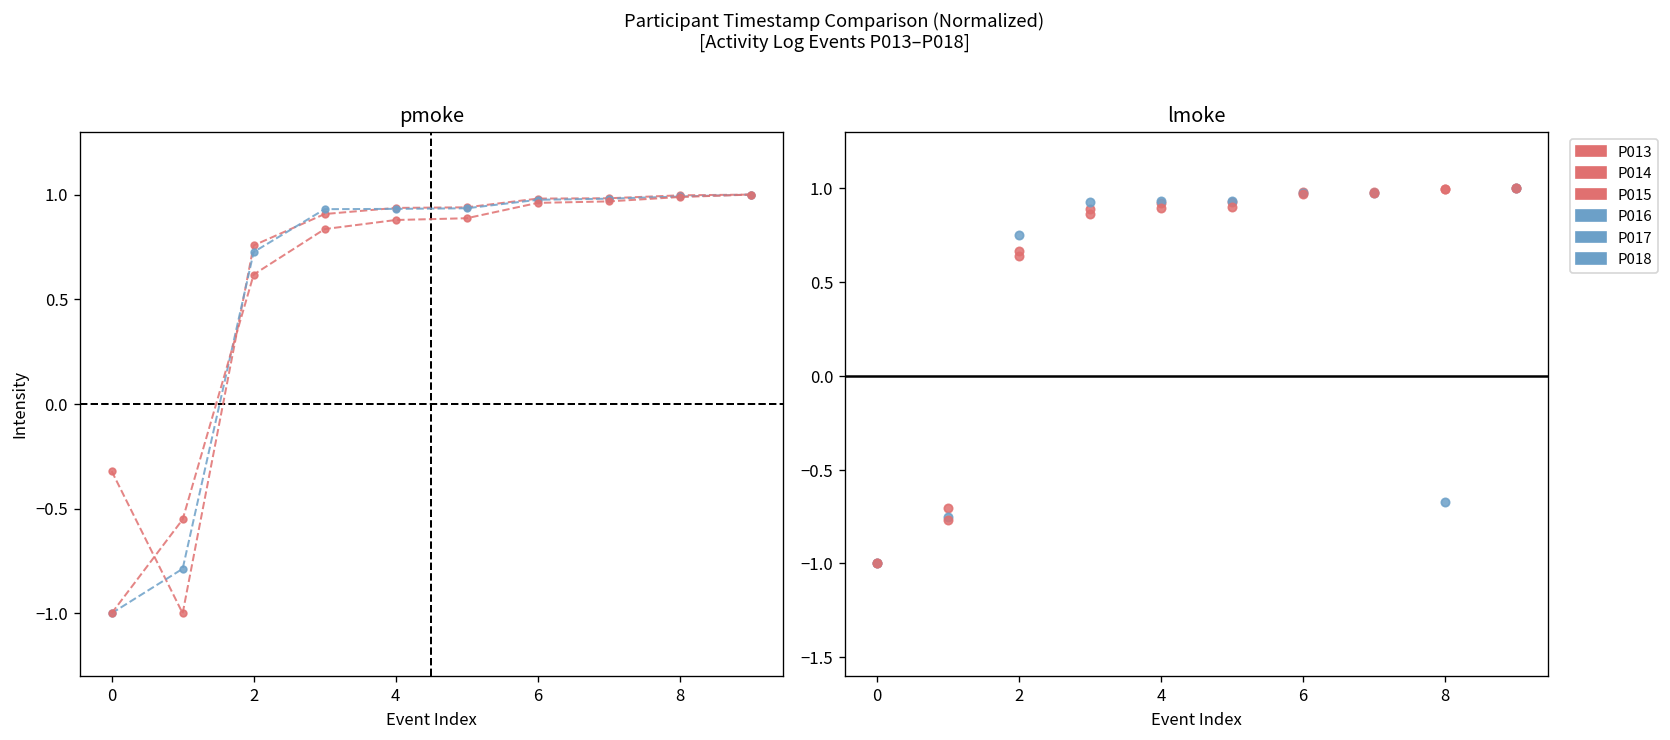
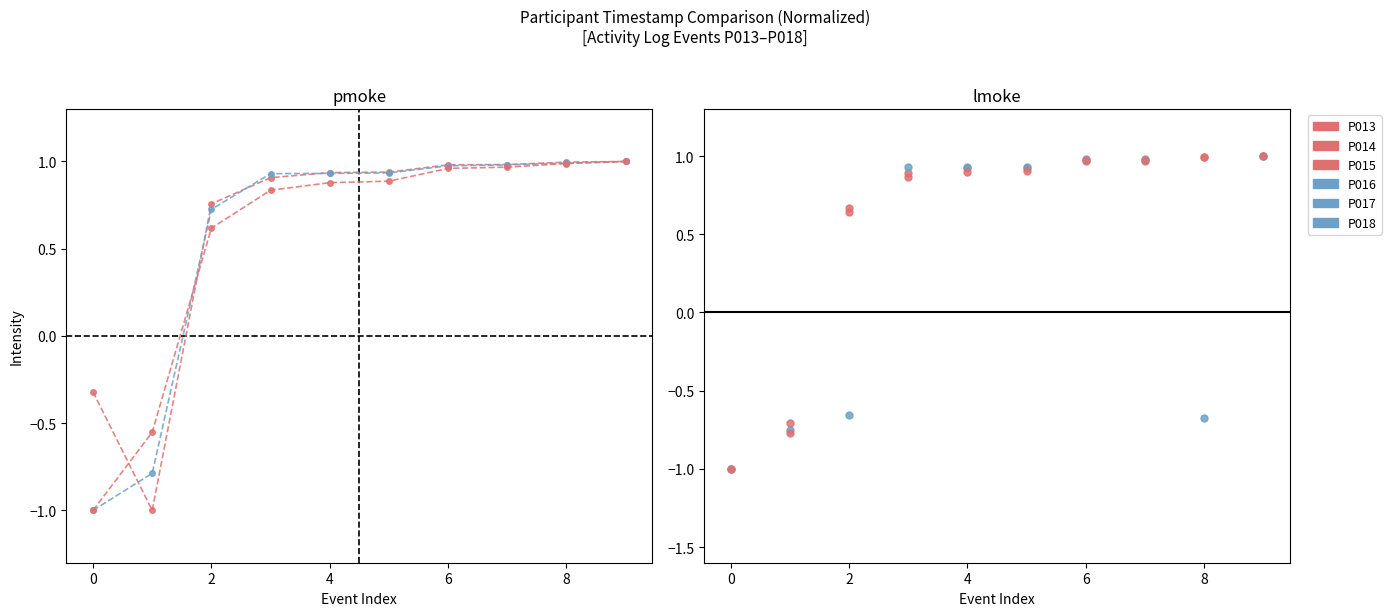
  {
    "lmoke": {
      "P017": {
-       "2": 0.75,
+       "2": -0.66,
        "8": -0.67
      }
    }
  }
